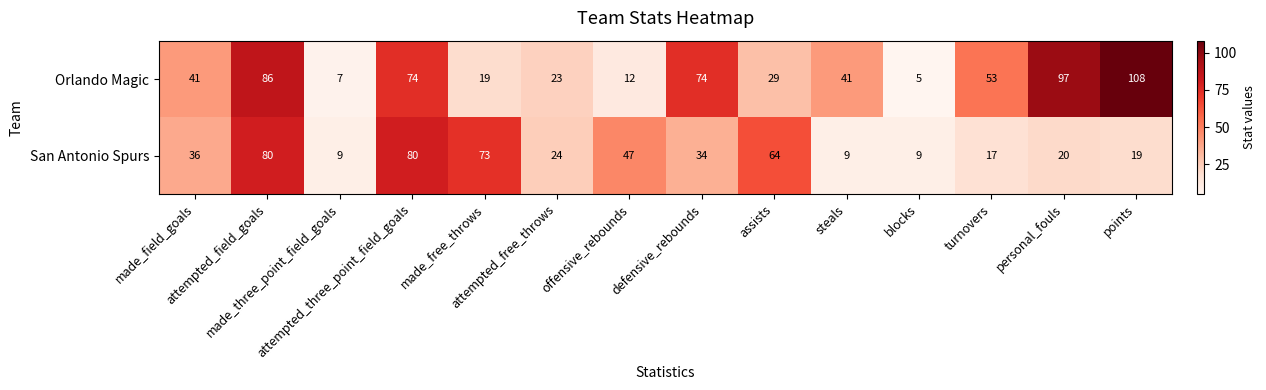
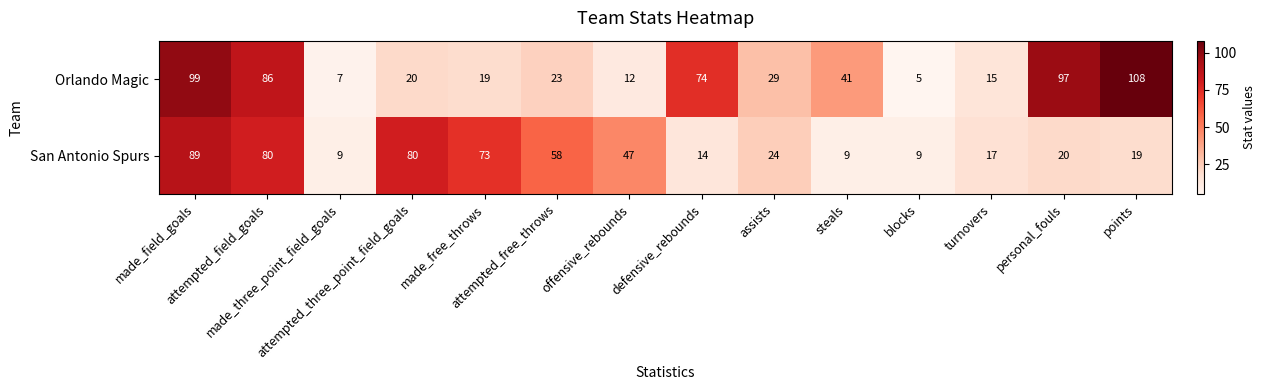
  {
    "Orlando Magic": {
-     "made_field_goals": 41,
+     "made_field_goals": 99,
      "attempted_field_goals": 86,
      "made_three_point_field_goals": 7,
-     "attempted_three_point_field_goals": 74,
+     "attempted_three_point_field_goals": 20,
      "made_free_throws": 19,
      "attempted_free_throws": 23,
      "offensive_rebounds": 12,
      "defensive_rebounds": 74,
      "assists": 29,
      "steals": 41,
      "blocks": 5,
-     "turnovers": 53,
+     "turnovers": 15,
      "personal_fouls": 97,
      "points": 108
    },
    "San Antonio Spurs": {
-     "made_field_goals": 36,
+     "made_field_goals": 89,
      "attempted_field_goals": 80,
      "made_three_point_field_goals": 9,
      "attempted_three_point_field_goals": 80,
      "made_free_throws": 73,
-     "attempted_free_throws": 24,
+     "attempted_free_throws": 58,
      "offensive_rebounds": 47,
-     "defensive_rebounds": 34,
-     "assists": 64,
+     "defensive_rebounds": 14,
+     "assists": 24,
      "steals": 9,
      "blocks": 9,
      "turnovers": 17,
      "personal_fouls": 20,
      "points": 19
    }
  }
